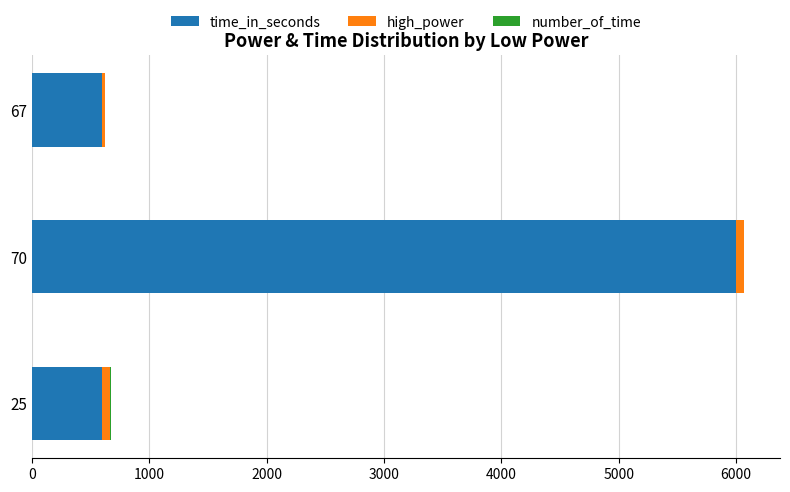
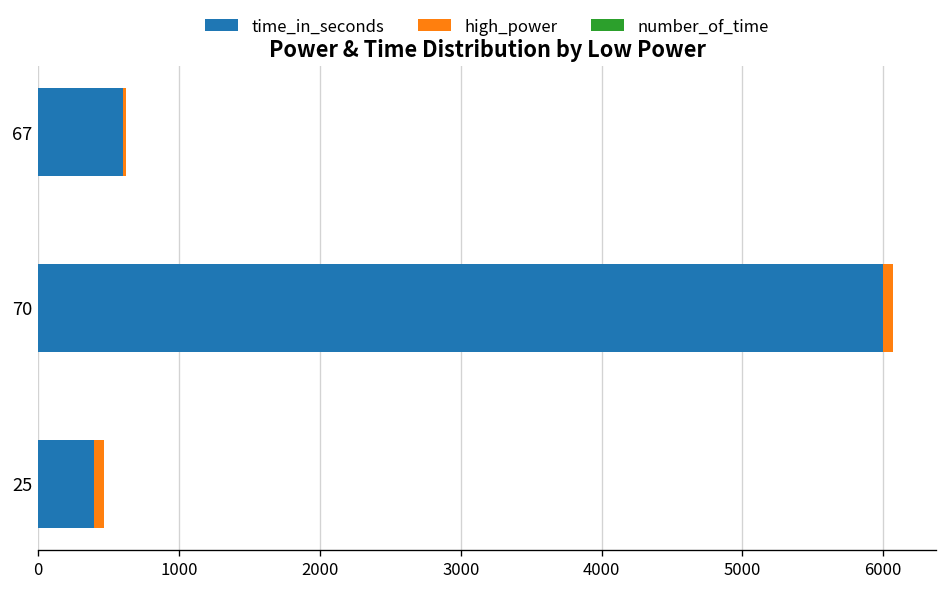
  {
    "time_in_seconds": {
      "67": 600,
      "70": 6000,
-     "25": 600
+     "25": 400
    },
    "number_of_time": {
      "67": 30,
      "70": 70,
      "25": 70
    }
  }
